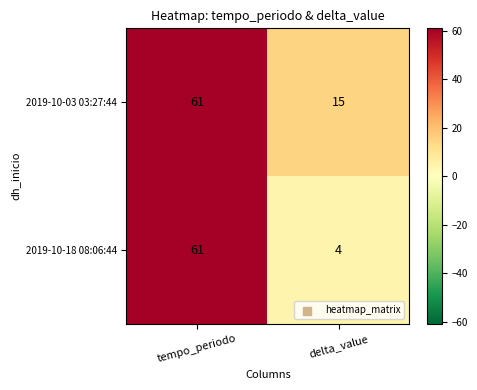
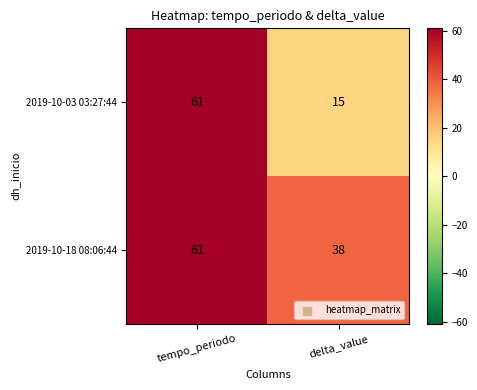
  {
    "2019-10-03 03:27:44": {
      "tempo_periodo": 61,
      "delta_value": 15
    },
    "2019-10-18 08:06:44": {
      "tempo_periodo": 61,
-     "delta_value": 4
+     "delta_value": 38
    }
  }
